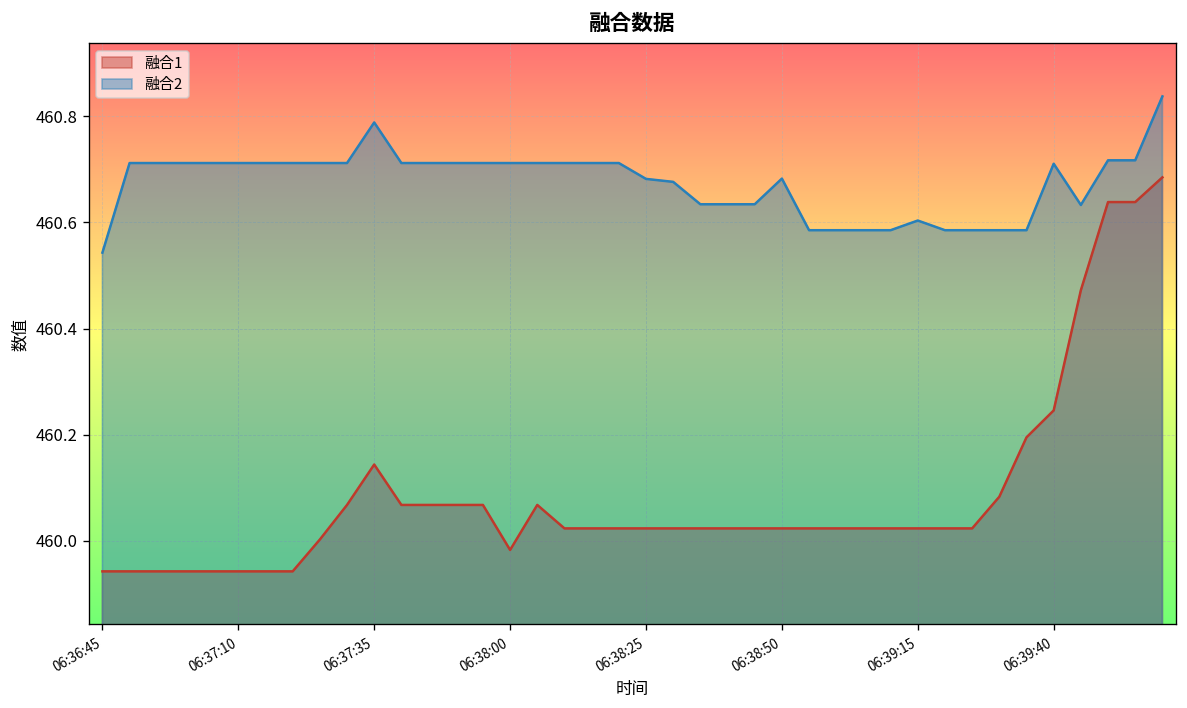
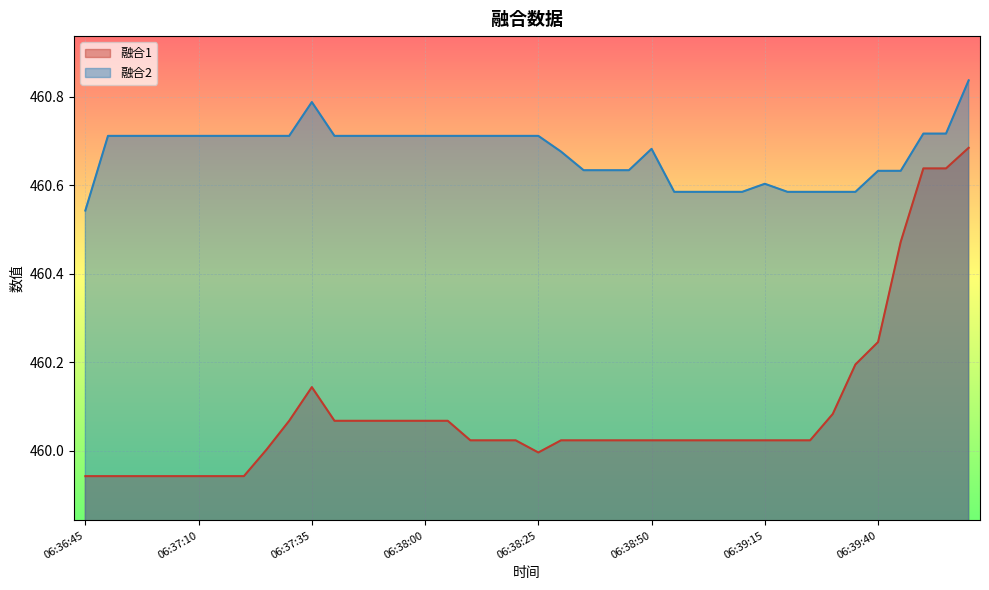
  {
    "融合1": {
      "06:36:45": 459.94,
      "06:37:10": 459.94,
      "06:37:35": 460.14,
-     "06:38:00": 459.98,
-     "06:38:25": 460.02,
+     "06:38:00": 460.07,
+     "06:38:25": 460.00,
      "06:38:50": 460.02,
      "06:39:15": 460.02,
      "06:39:40": 460.25
    },
    "融合2": {
      "06:36:45": 460.54,
      "06:37:10": 460.71,
      "06:37:35": 460.79,
      "06:38:00": 460.71,
-     "06:38:25": 460.68,
+     "06:38:25": 460.71,
      "06:38:50": 460.68,
      "06:39:15": 460.60,
-     "06:39:40": 460.71
+     "06:39:40": 460.63
    }
  }
